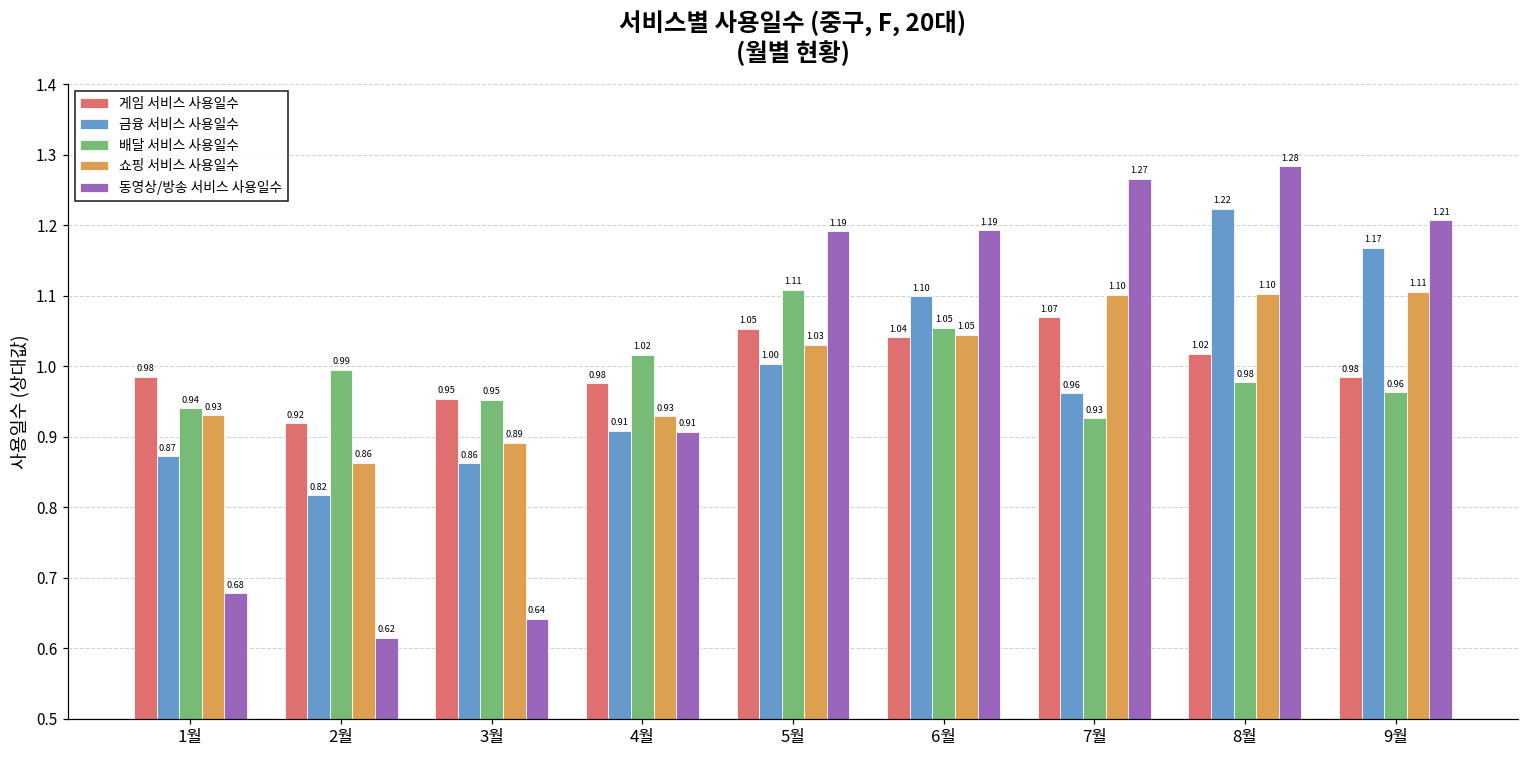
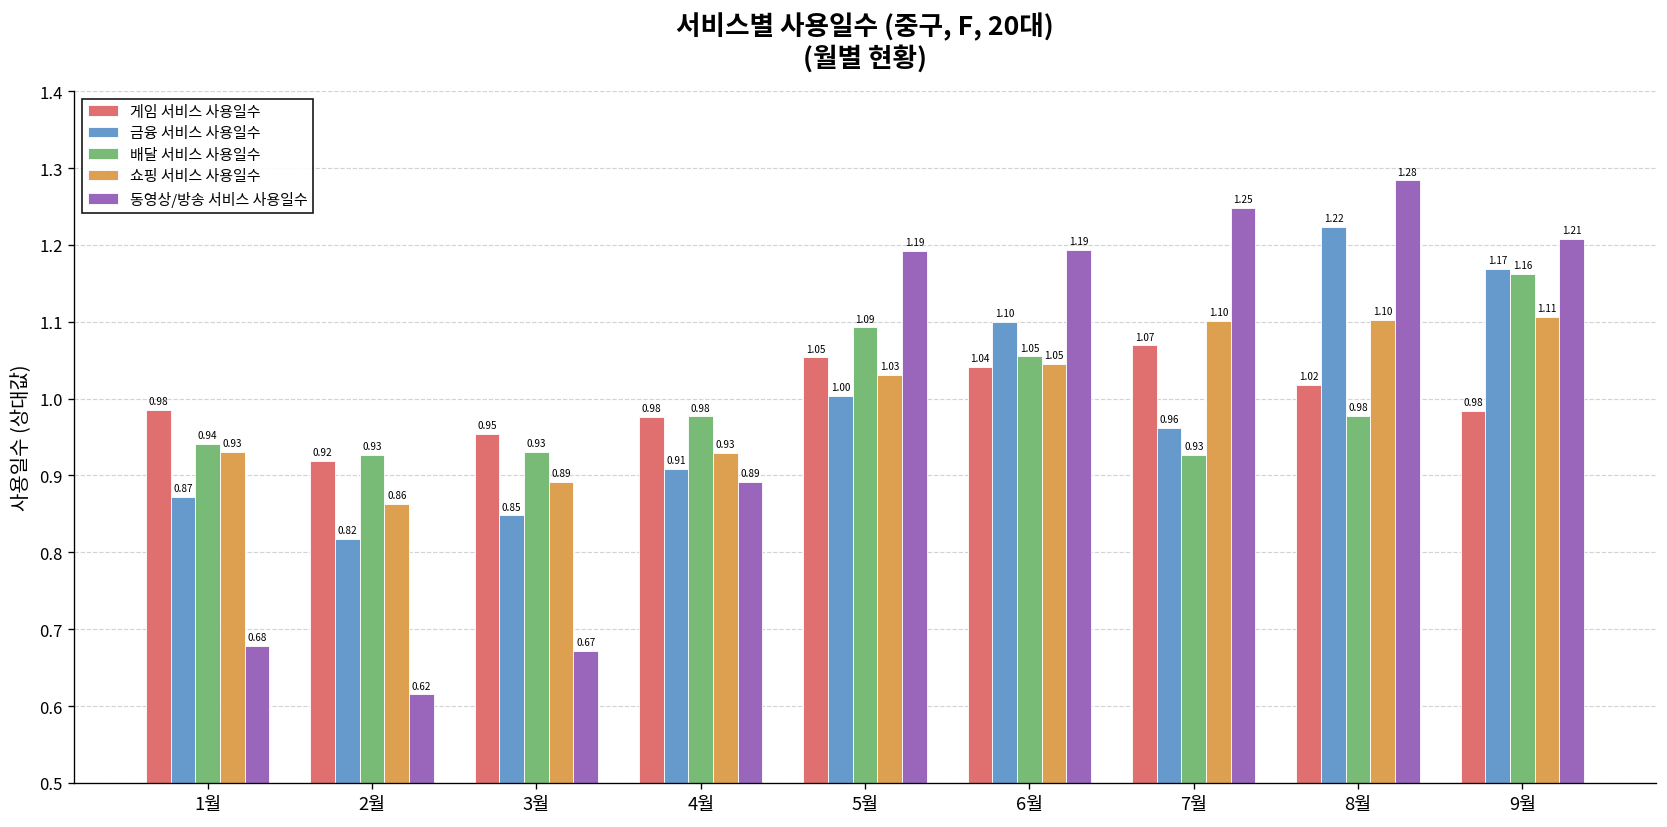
  {
    "금융 서비스 사용일수": {
      "1월": 0.87,
      "2월": 0.82,
-     "3월": 0.86,
+     "3월": 0.85,
      "4월": 0.91,
      "5월": 1.00,
      "6월": 1.10,
      "7월": 0.96,
      "8월": 1.22,
      "9월": 1.17
    },
    "배달 서비스 사용일수": {
      "1월": 0.94,
-     "2월": 0.99,
-     "3월": 0.95,
-     "4월": 1.02,
-     "5월": 1.11,
+     "2월": 0.93,
+     "3월": 0.93,
+     "4월": 0.98,
+     "5월": 1.09,
      "6월": 1.05,
      "7월": 0.93,
      "8월": 0.98,
-     "9월": 0.96
+     "9월": 1.16
    },
    "동영상/방송 서비스 사용일수": {
      "1월": 0.68,
      "2월": 0.62,
-     "3월": 0.64,
-     "4월": 0.91,
+     "3월": 0.67,
+     "4월": 0.89,
      "5월": 1.19,
      "6월": 1.19,
-     "7월": 1.27,
+     "7월": 1.25,
      "8월": 1.28,
      "9월": 1.21
    }
  }
